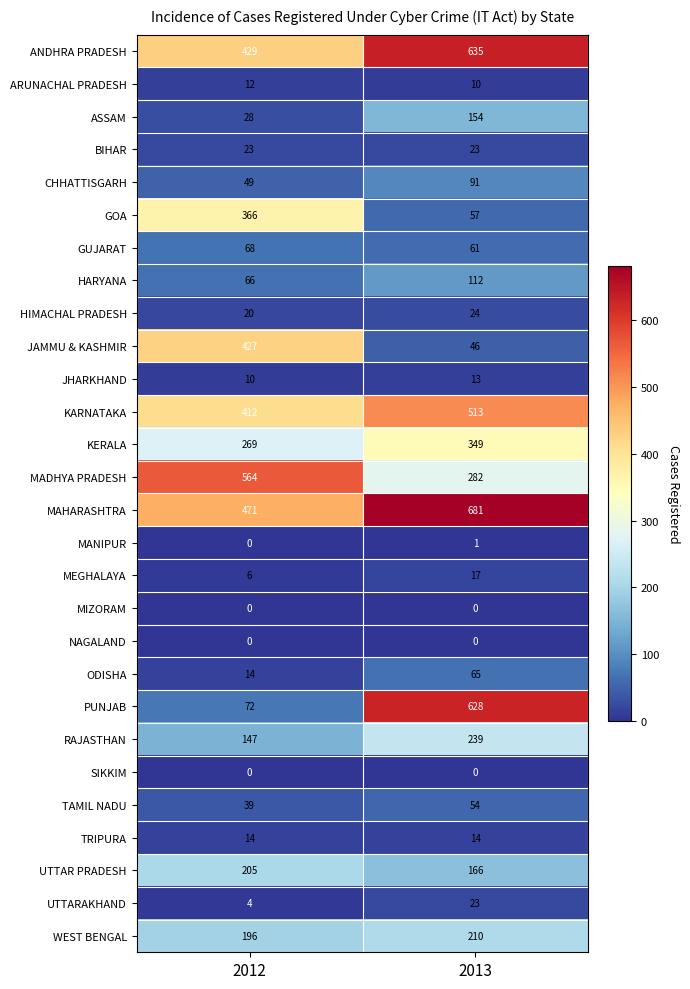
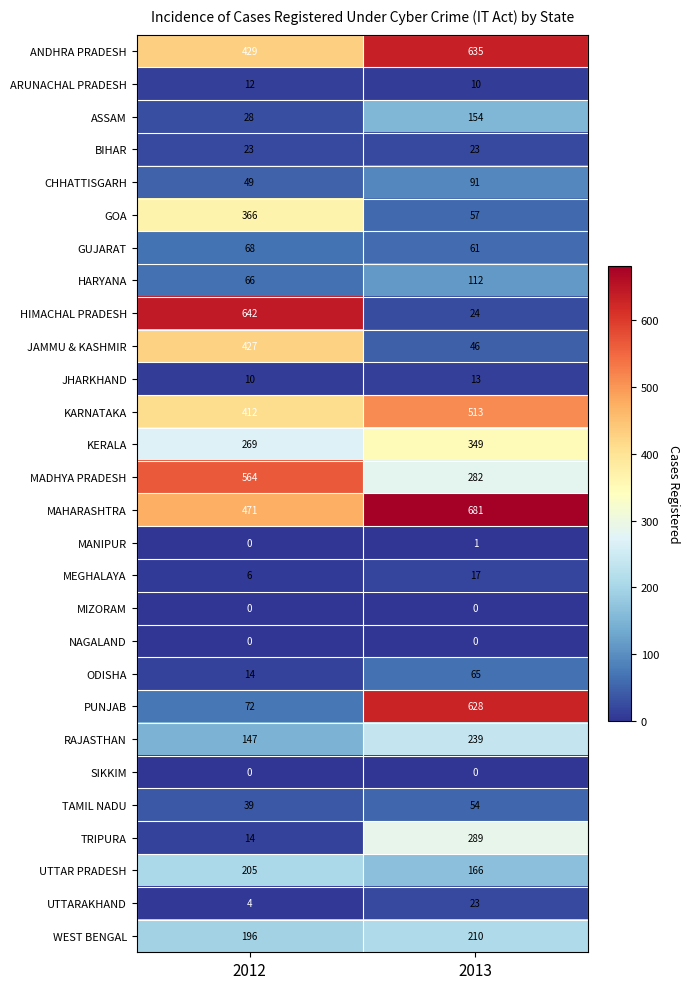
  {
    "ANDHRA PRADESH": {
      "2012": 429,
      "2013": 635
    },
    "ARUNACHAL PRADESH": {
      "2012": 12,
      "2013": 10
    },
    "ASSAM": {
      "2012": 28,
      "2013": 154
    },
    "BIHAR": {
      "2012": 23,
      "2013": 23
    },
    "CHHATTISGARH": {
      "2012": 49,
      "2013": 91
    },
    "GOA": {
      "2012": 366,
      "2013": 57
    },
    "GUJARAT": {
      "2012": 68,
      "2013": 61
    },
    "HARYANA": {
      "2012": 66,
      "2013": 112
    },
    "HIMACHAL PRADESH": {
-     "2012": 20,
+     "2012": 642,
      "2013": 24
    },
    "JAMMU & KASHMIR": {
      "2012": 427,
      "2013": 46
    },
    "JHARKHAND": {
      "2012": 10,
      "2013": 13
    },
    "KARNATAKA": {
      "2012": 412,
      "2013": 513
    },
    "KERALA": {
      "2012": 269,
      "2013": 349
    },
    "MADHYA PRADESH": {
      "2012": 564,
      "2013": 282
    },
    "MAHARASHTRA": {
      "2012": 471,
      "2013": 681
    },
    "MANIPUR": {
      "2012": 0,
      "2013": 1
    },
    "MEGHALAYA": {
      "2012": 6,
      "2013": 17
    },
    "MIZORAM": {
      "2012": 0,
      "2013": 0
    },
    "NAGALAND": {
      "2012": 0,
      "2013": 0
    },
    "ODISHA": {
      "2012": 14,
      "2013": 65
    },
    "PUNJAB": {
      "2012": 72,
      "2013": 628
    },
    "RAJASTHAN": {
      "2012": 147,
      "2013": 239
    },
    "SIKKIM": {
      "2012": 0,
      "2013": 0
    },
    "TAMIL NADU": {
      "2012": 39,
      "2013": 54
    },
    "TRIPURA": {
      "2012": 14,
-     "2013": 14
+     "2013": 289
    },
    "UTTAR PRADESH": {
      "2012": 205,
      "2013": 166
    },
    "UTTARAKHAND": {
      "2012": 4,
      "2013": 23
    },
    "WEST BENGAL": {
      "2012": 196,
      "2013": 210
    }
  }
